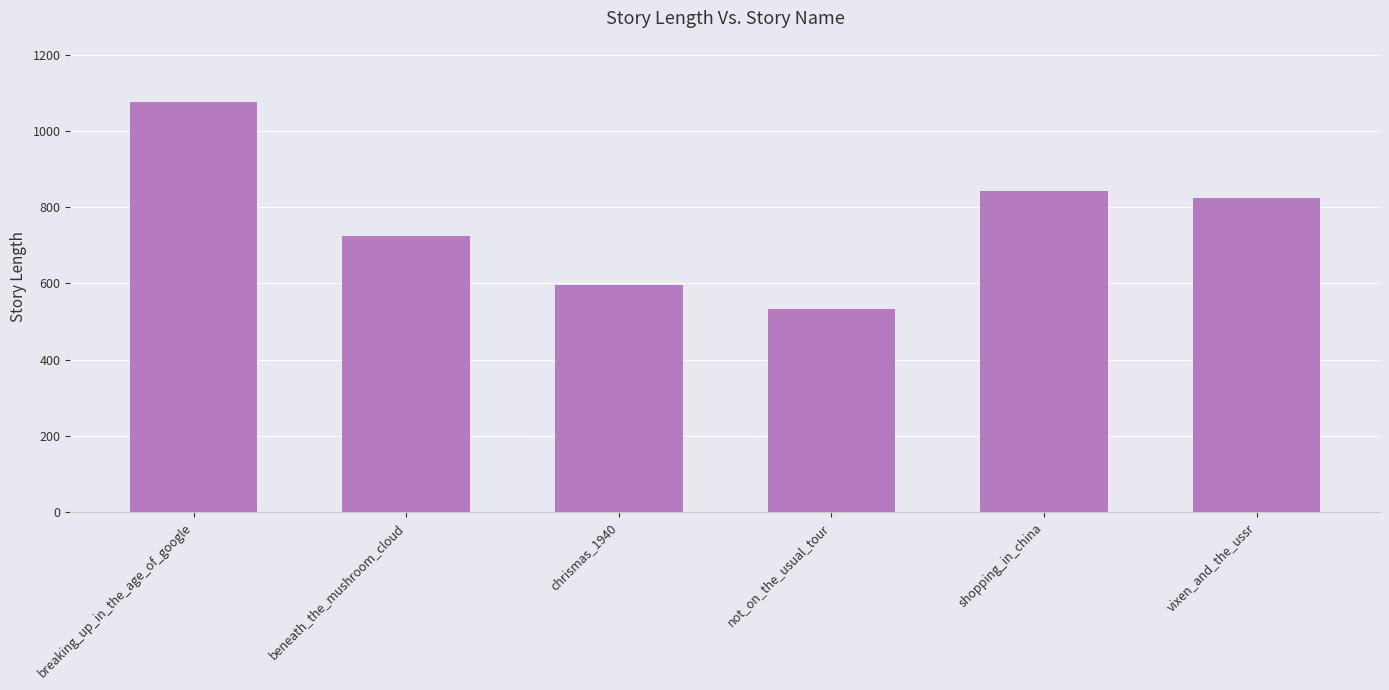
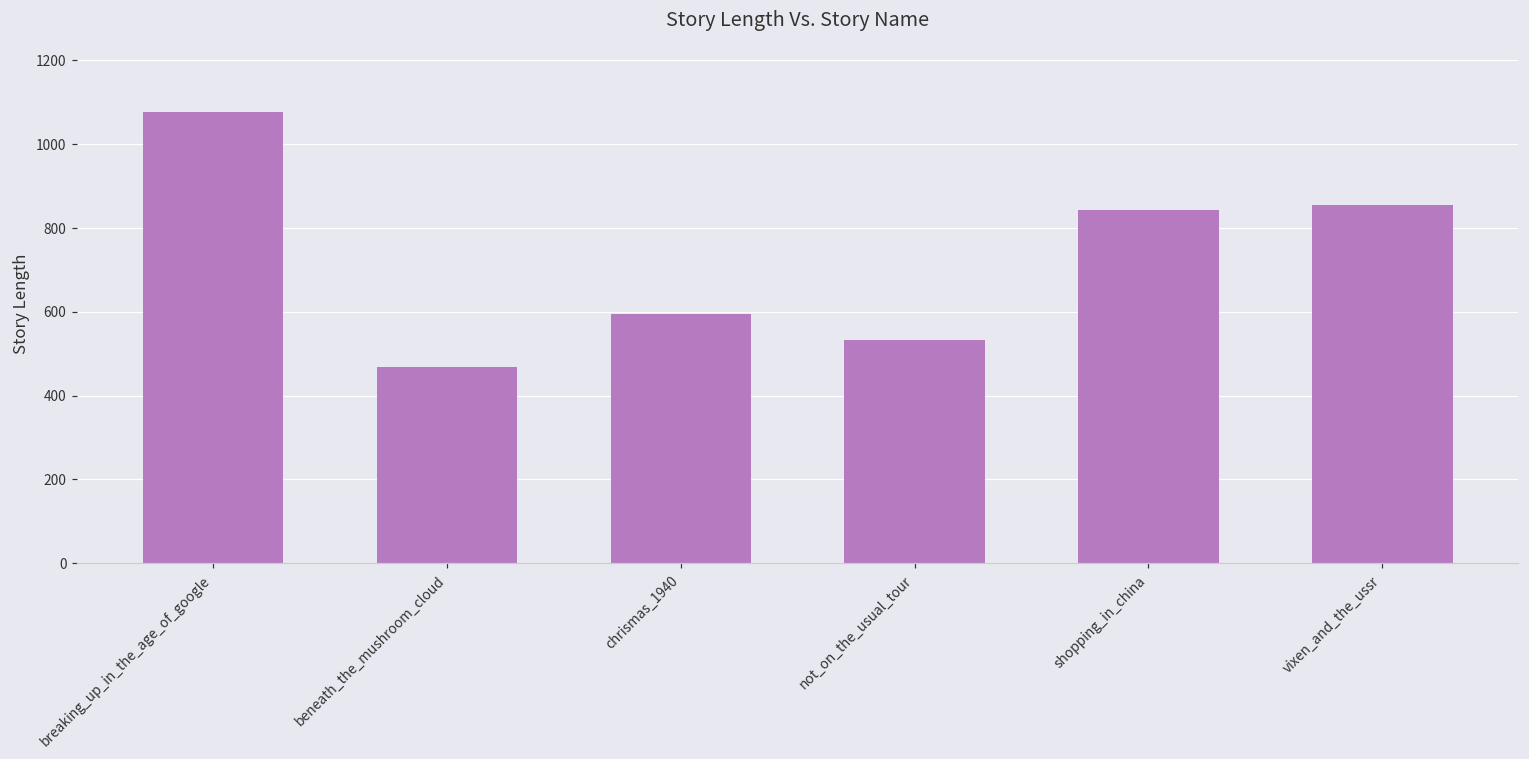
  {
    "breaking_up_in_the_age_of_google": 1080,
-   "beneath_the_mushroom_cloud": 720,
+   "beneath_the_mushroom_cloud": 470,
    "chrismas_1940": 600,
    "not_on_the_usual_tour": 530,
    "shopping_in_china": 840,
-   "vixen_and_the_ussr": 820
+   "vixen_and_the_ussr": 850
  }
